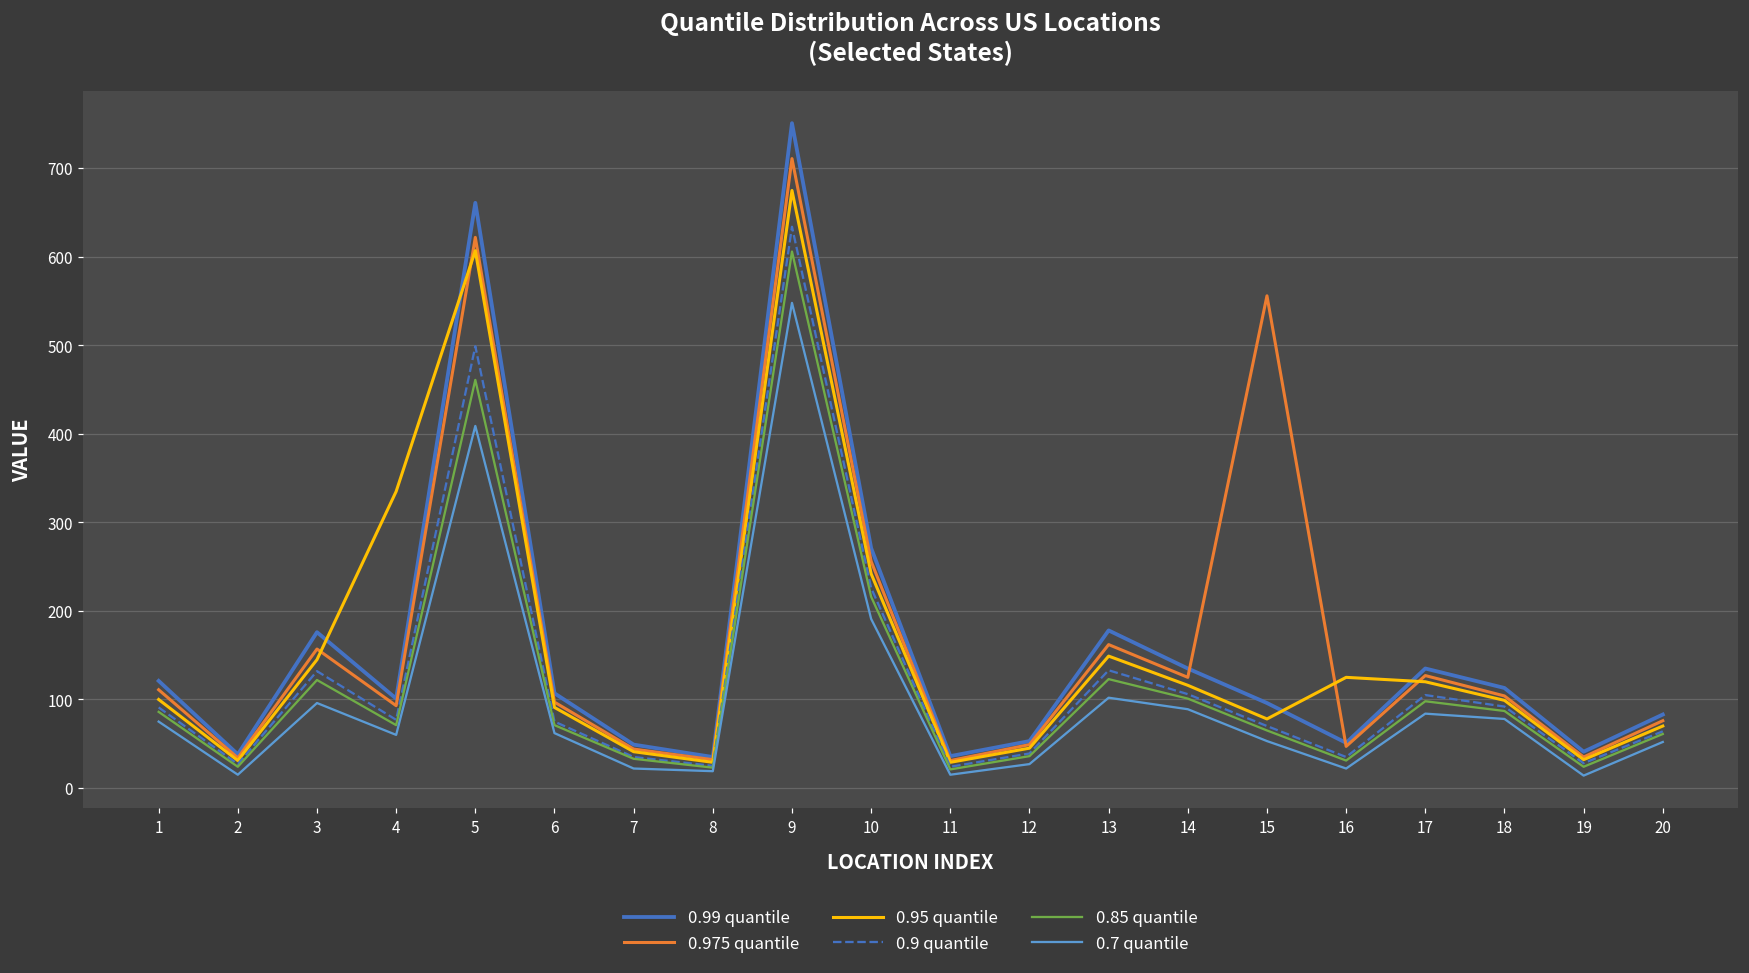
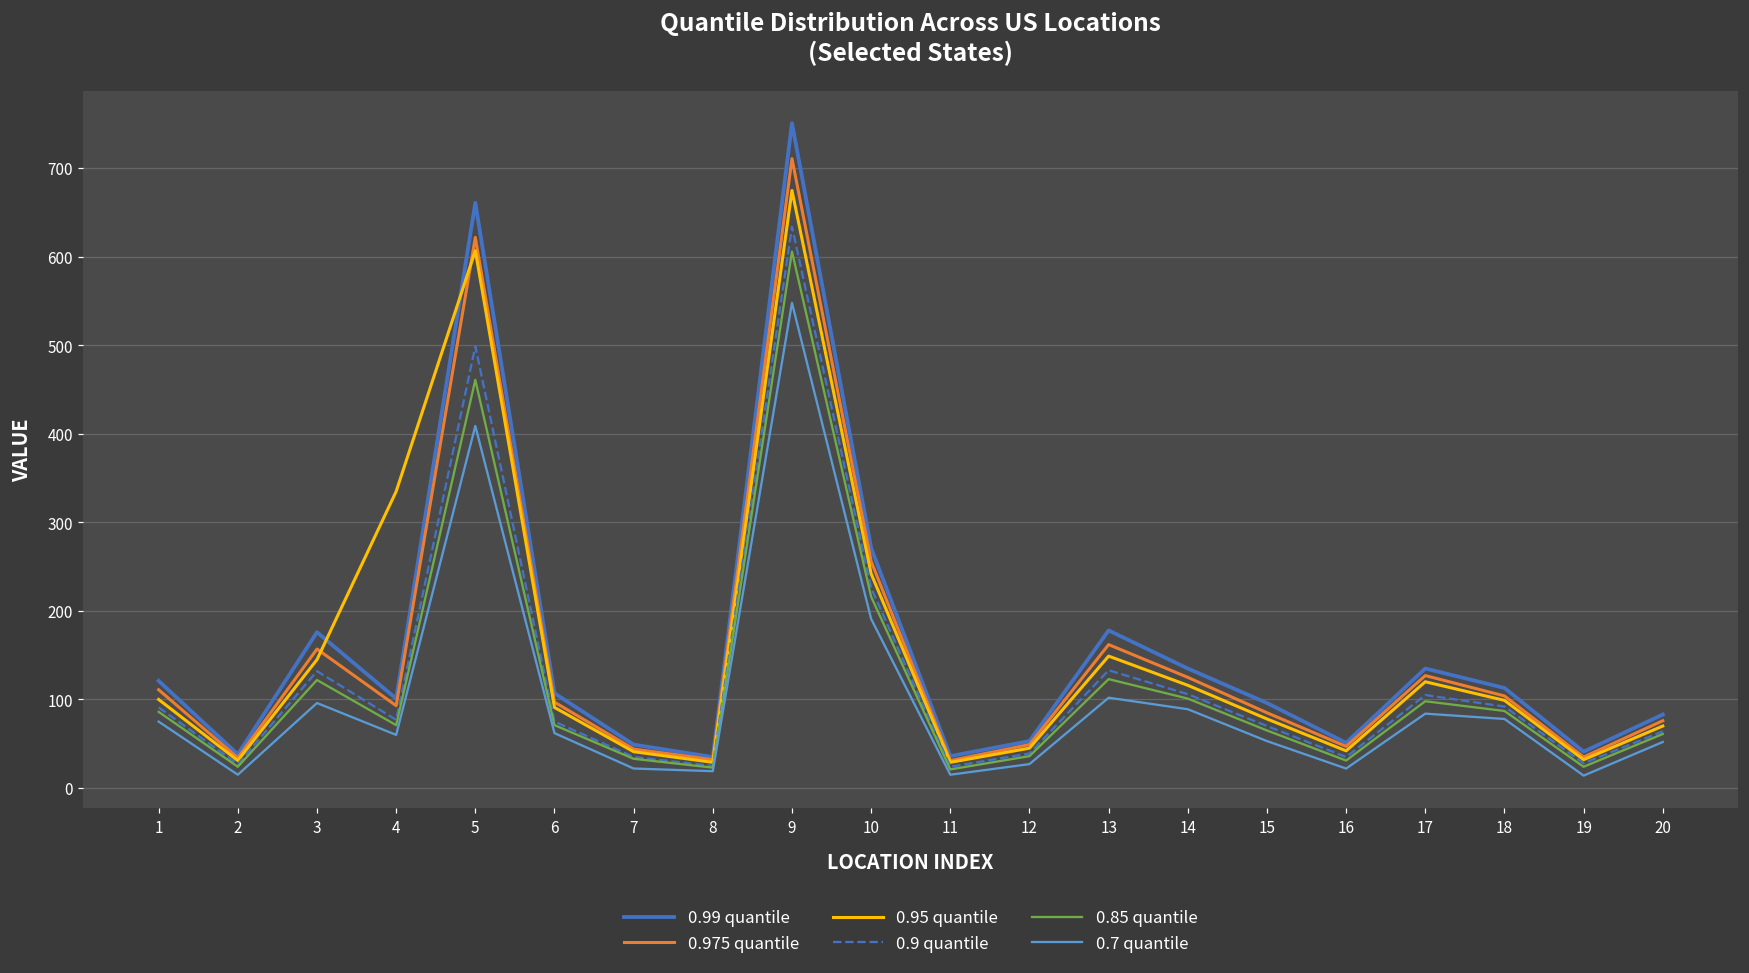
  {
    "0.975 quantile": {
      "1": 110,
      "3": 160,
      "4": 90,
      "5": 620,
      "6": 100,
      "9": 710,
      "10": 260,
      "12": 50,
      "13": 160,
      "14": 130,
-     "15": 560,
+     "15": 90,
      "16": 50,
      "17": 130,
      "18": 100,
      "20": 80
    },
    "0.95 quantile": {
      "1": 100,
      "3": 150,
      "4": 340,
      "5": 610,
      "6": 90,
      "9": 680,
      "10": 240,
      "12": 50,
      "13": 150,
      "14": 120,
      "15": 80,
-     "16": 130,
+     "16": 40,
      "17": 120,
      "18": 100,
      "20": 70
    },
    "0.85 quantile": {
      "1": 90,
      "3": 120,
      "4": 70,
      "5": 460,
      "6": 70,
      "9": 610,
      "10": 220,
      "13": 120,
      "14": 100,
      "15": 70,
      "16": 30,
      "17": 100,
      "18": 90,
      "19": 20
    }
  }
